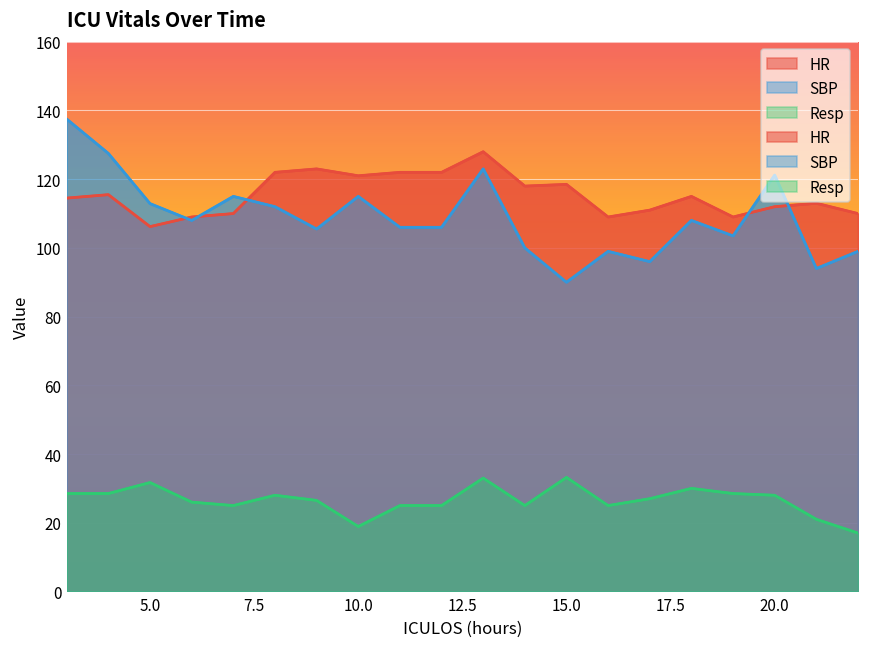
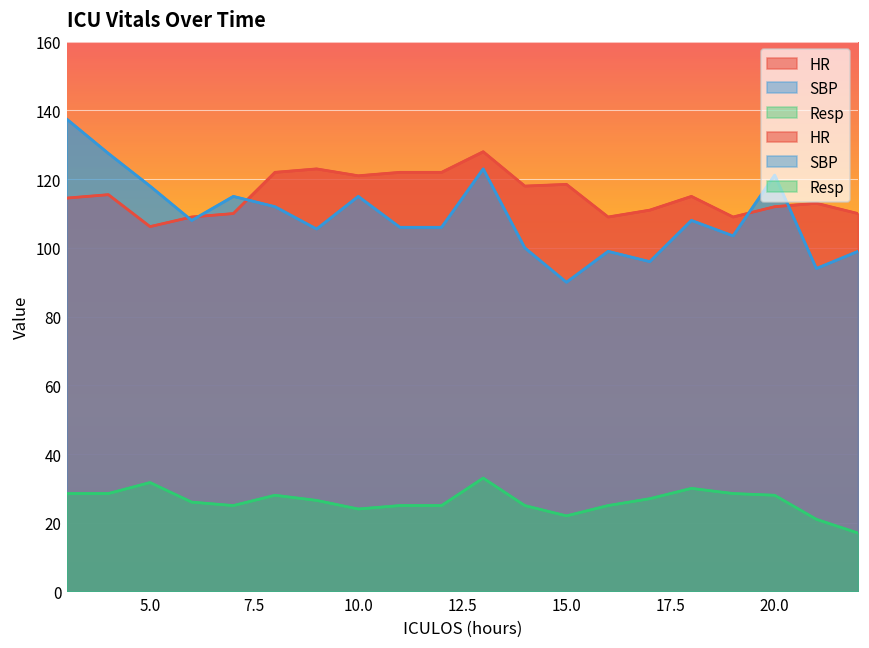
  {
    "HR": {
      "5.0": 106,
      "10.0": 121,
      "15.0": 119,
      "20.0": 112
    },
    "SBP": {
-     "5.0": 113,
+     "5.0": 118,
      "10.0": 115,
      "15.0": 90
    },
    "Resp": {
      "5.0": 32,
-     "10.0": 19,
-     "15.0": 33,
+     "10.0": 24,
+     "15.0": 22,
      "20.0": 28
    }
  }
